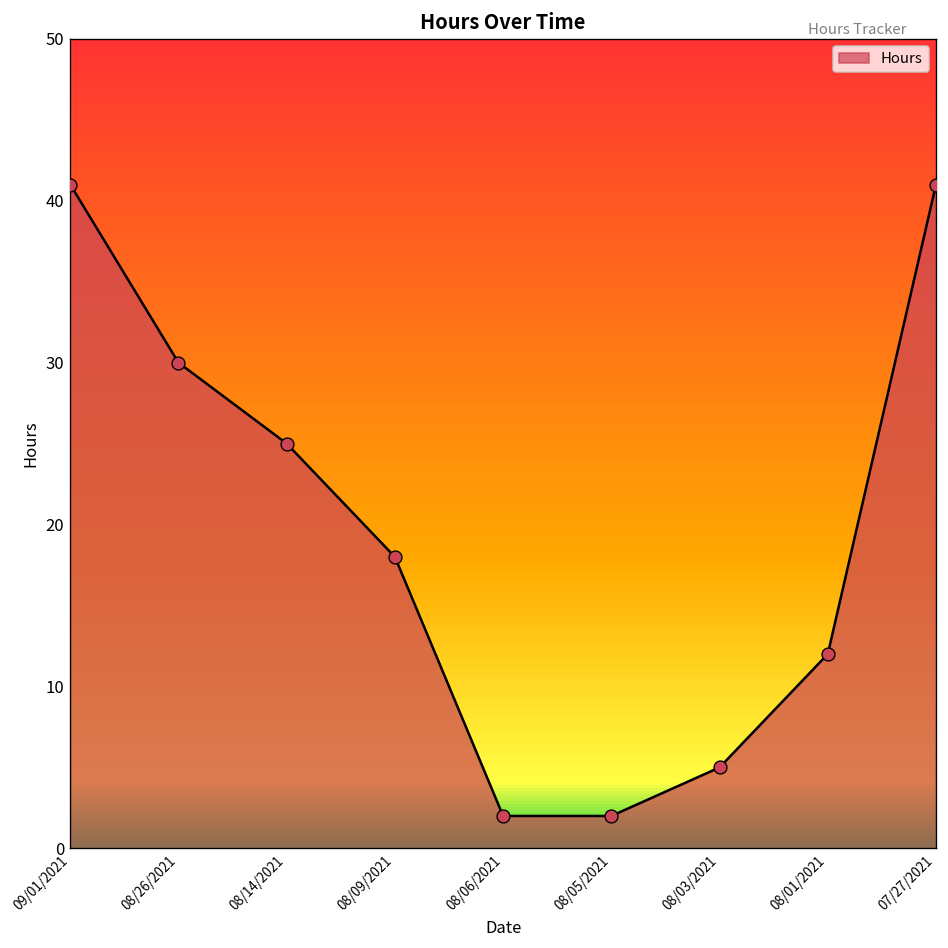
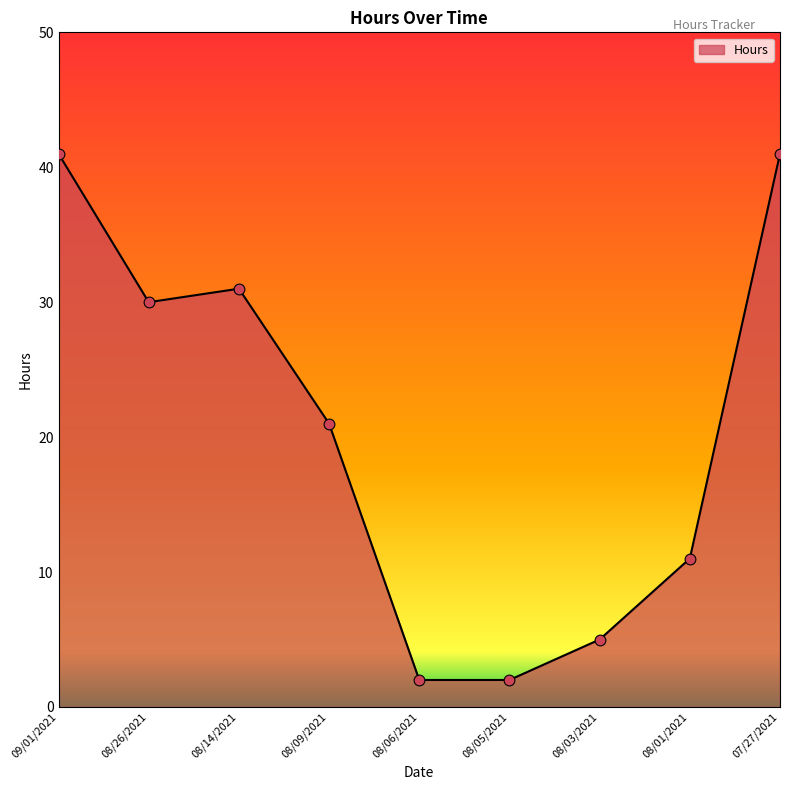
  {
    "09/01/2021": 41,
    "08/26/2021": 30,
-   "08/14/2021": 25,
-   "08/09/2021": 18,
+   "08/14/2021": 31,
+   "08/09/2021": 21,
    "08/06/2021": 2,
    "08/05/2021": 2,
    "08/03/2021": 5,
-   "08/01/2021": 12,
+   "08/01/2021": 11,
    "07/27/2021": 41
  }
